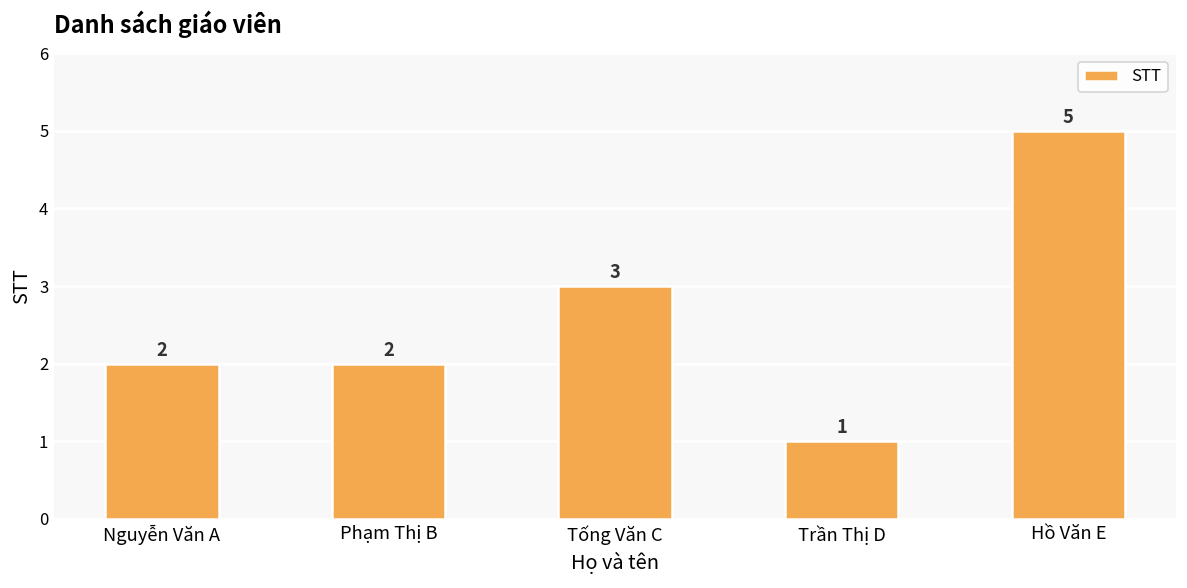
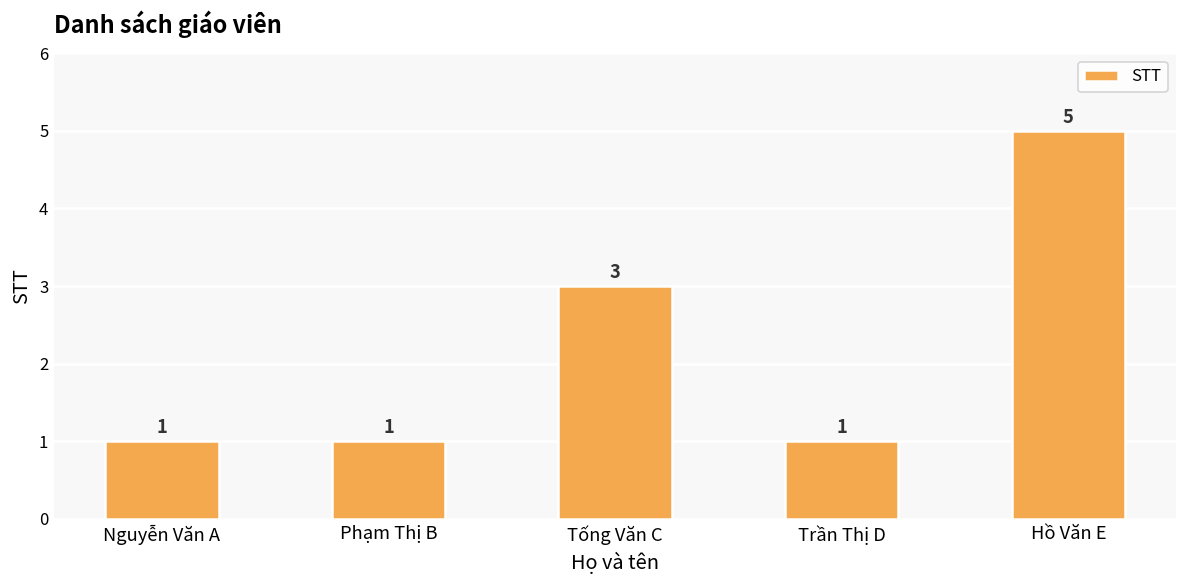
  {
-   "Nguyễn Văn A": 2,
-   "Phạm Thị B": 2,
+   "Nguyễn Văn A": 1,
+   "Phạm Thị B": 1,
    "Tống Văn C": 3,
    "Trần Thị D": 1,
    "Hồ Văn E": 5
  }
